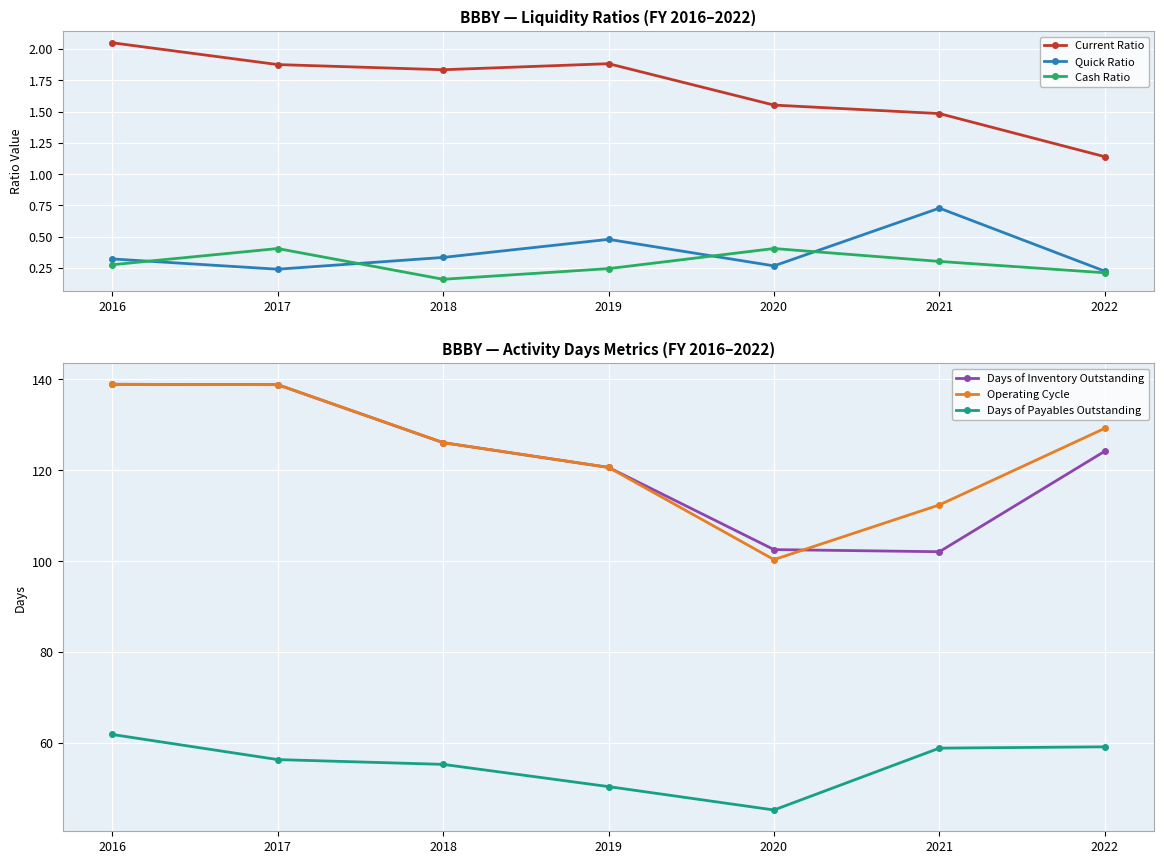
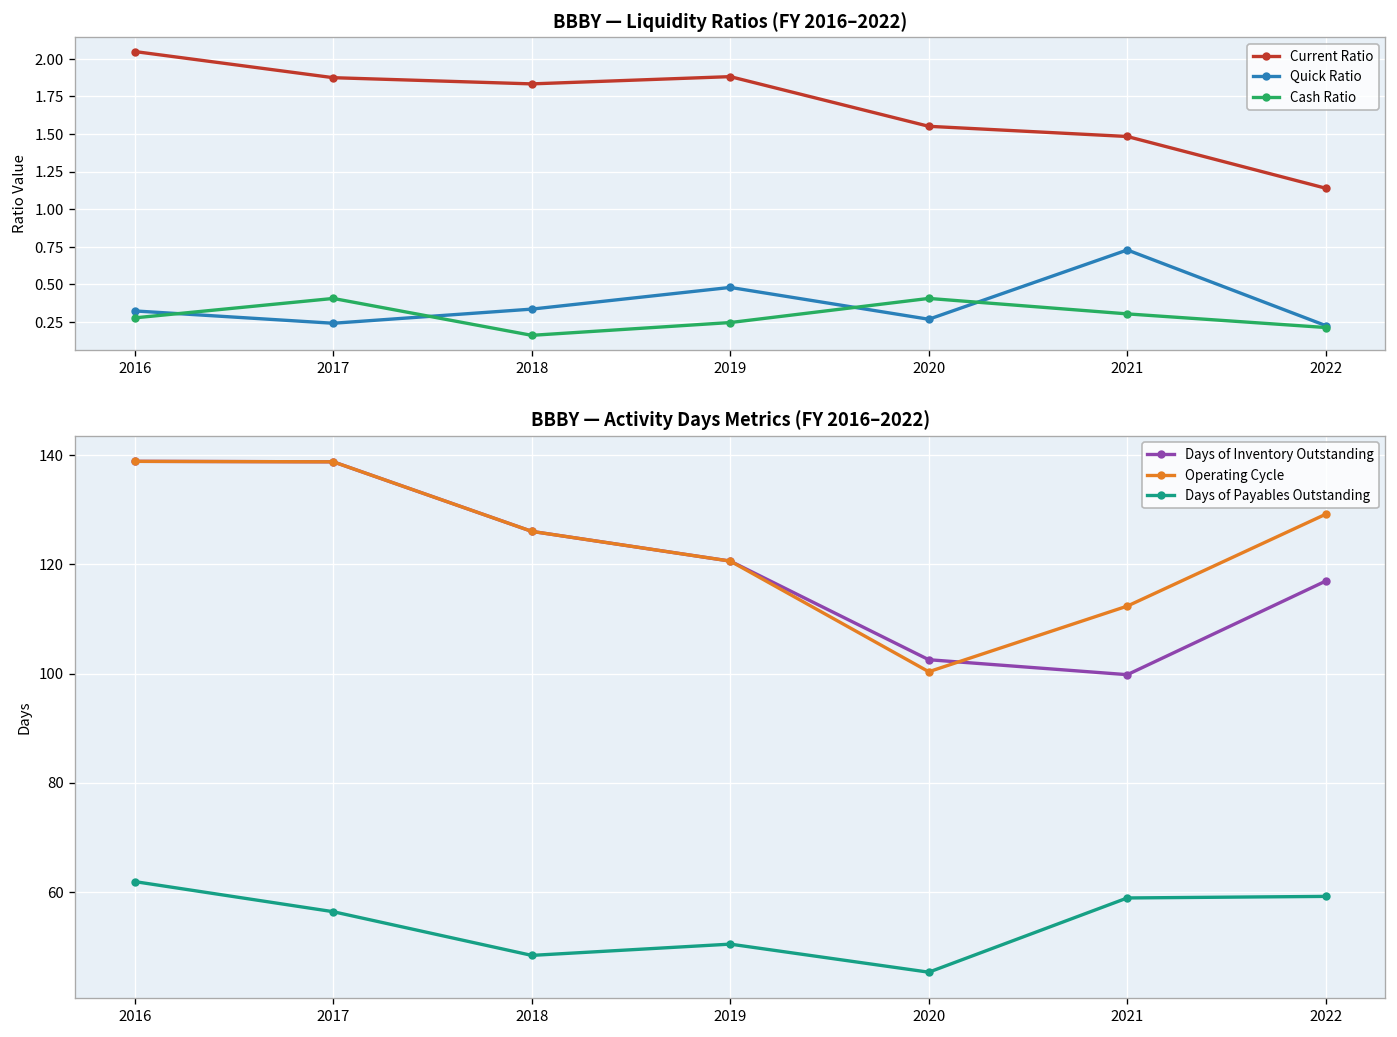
  {
    "BBBY — Liquidity Ratios (FY 2016–2022)": {
      "Current Ratio": {
        "2016": 2.05,
        "2017": 1.87,
        "2018": 1.83,
        "2019": 1.88,
        "2020": 1.55,
        "2021": 1.48,
        "2022": 1.14
      },
      "Quick Ratio": {
        "2016": 0.32,
        "2017": 0.24,
        "2018": 0.33,
        "2019": 0.48,
        "2020": 0.27,
        "2021": 0.73
      },
      "Cash Ratio": {
        "2016": 0.28,
        "2017": 0.41,
        "2018": 0.16,
        "2019": 0.24,
        "2020": 0.41,
        "2021": 0.30
      }
    },
    "BBBY — Activity Days Metrics (FY 2016–2022)": {
      "Days of Inventory Outstanding": {
        "2020": 103,
-       "2021": 102,
-       "2022": 124
+       "2021": 100,
+       "2022": 117
      },
      "Operating Cycle": {
        "2020": 100,
        "2021": 112,
        "2022": 129
      },
      "Days of Payables Outstanding": {
        "2016": 62,
        "2017": 56,
-       "2018": 55,
+       "2018": 48,
        "2019": 50,
        "2020": 45,
        "2021": 59,
        "2022": 59
      }
    }
  }
